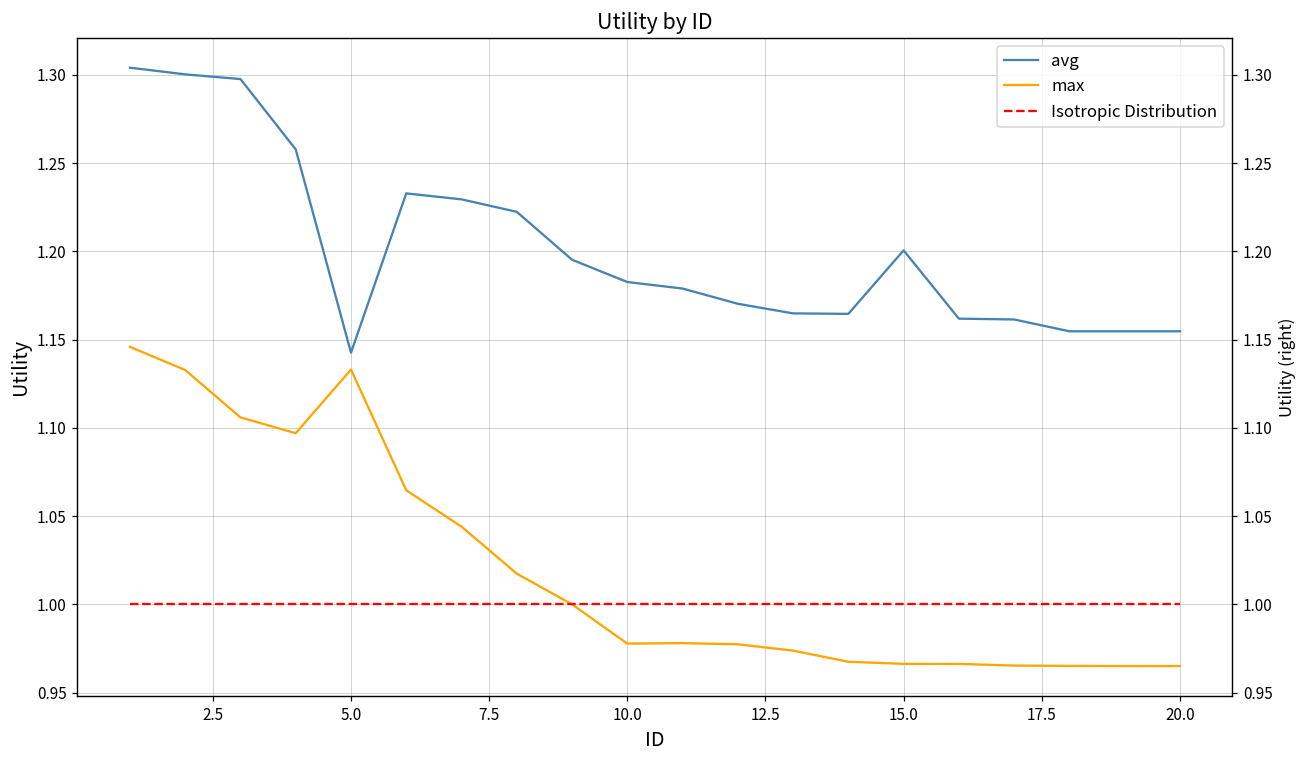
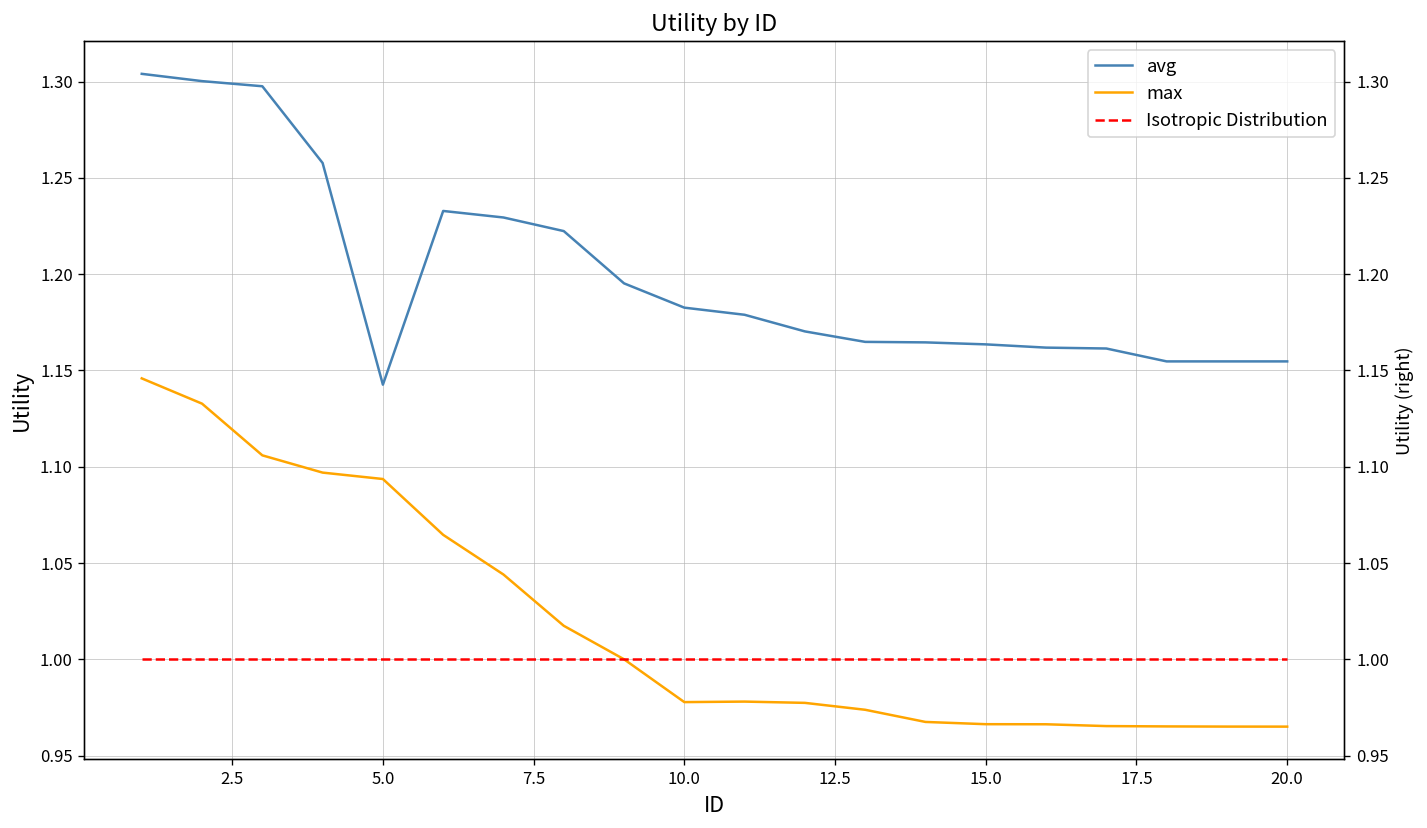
  {
    "avg": {
      "5.0": 1.143,
      "10.0": 1.183,
-     "15.0": 1.201,
+     "15.0": 1.164,
      "20.0": 1.155
    },
    "max": {
-     "5.0": 1.133,
+     "5.0": 1.094,
      "10.0": 0.978,
      "15.0": 0.966,
      "20.0": 0.965
    },
    "Isotropic Distribution": {
      "5.0": 1.000,
      "10.0": 1.000,
      "15.0": 1.000,
      "20.0": 1.000
    }
  }
